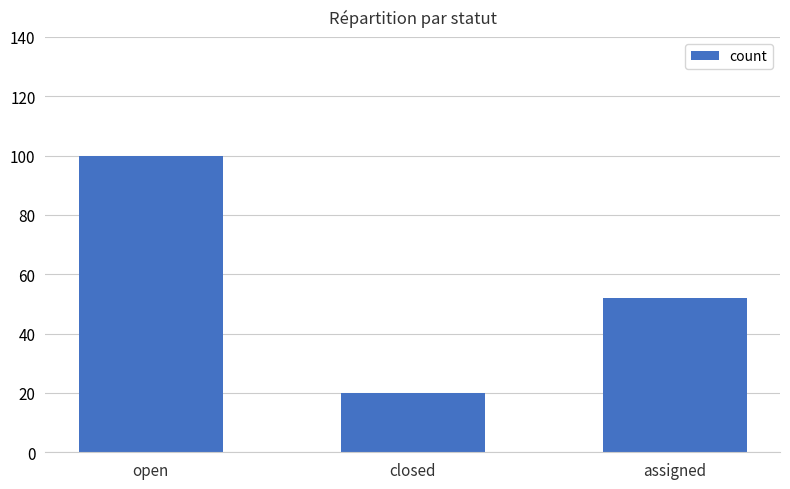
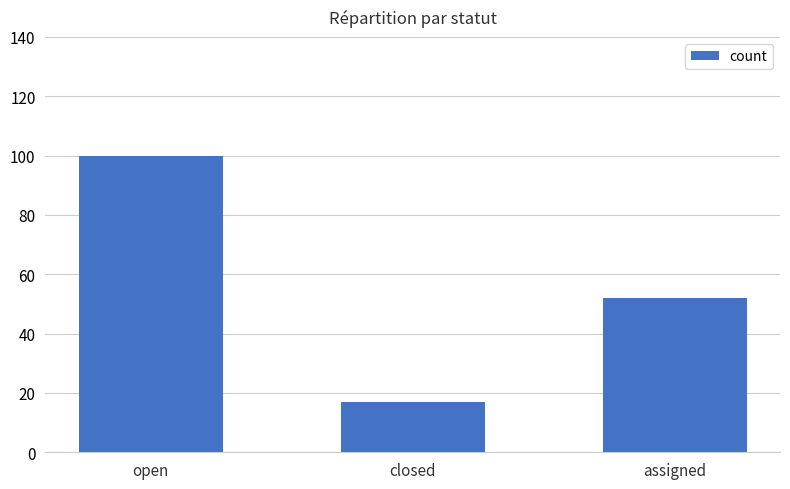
  {
    "open": 100,
-   "closed": 20,
+   "closed": 17,
    "assigned": 52
  }
